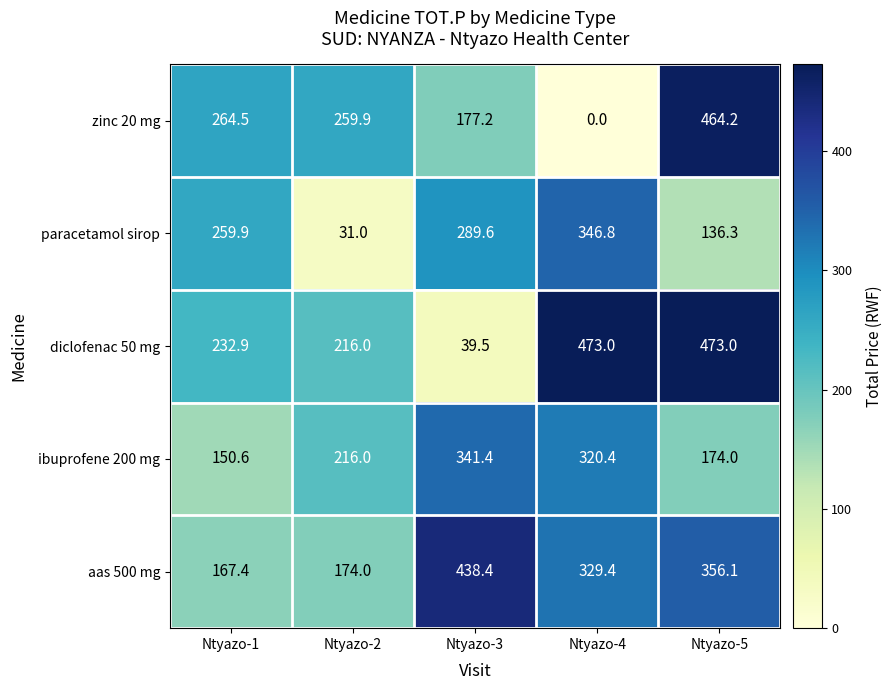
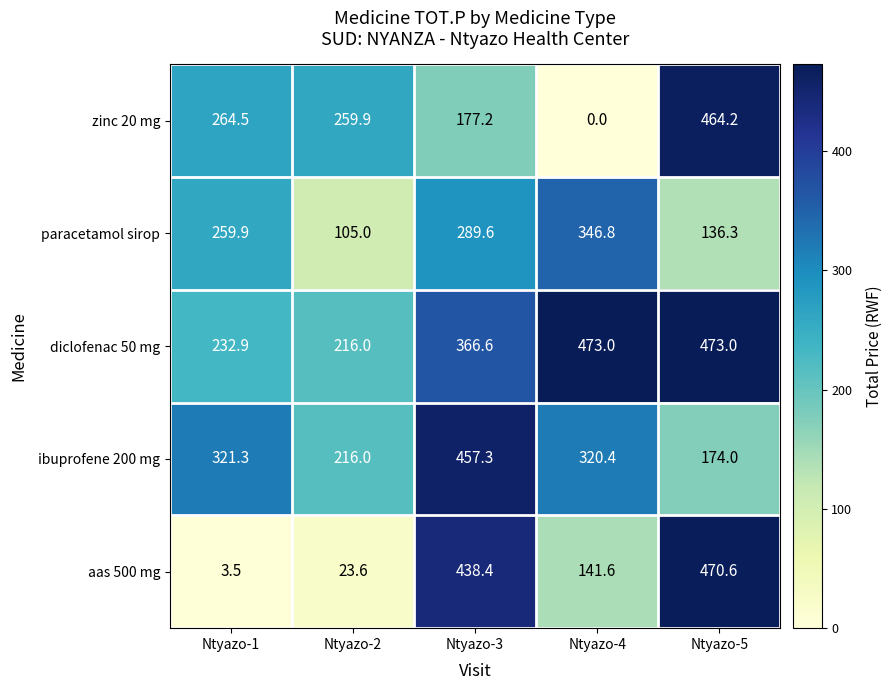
  {
    "zinc 20 mg": {
      "Ntyazo-1": 264.5,
      "Ntyazo-2": 259.9,
      "Ntyazo-3": 177.2,
      "Ntyazo-4": 0.0,
      "Ntyazo-5": 464.2
    },
    "paracetamol sirop": {
      "Ntyazo-1": 259.9,
-     "Ntyazo-2": 31.0,
+     "Ntyazo-2": 105.0,
      "Ntyazo-3": 289.6,
      "Ntyazo-4": 346.8,
      "Ntyazo-5": 136.3
    },
    "diclofenac 50 mg": {
      "Ntyazo-1": 232.9,
      "Ntyazo-2": 216.0,
-     "Ntyazo-3": 39.5,
+     "Ntyazo-3": 366.6,
      "Ntyazo-4": 473.0,
      "Ntyazo-5": 473.0
    },
    "ibuprofene 200 mg": {
-     "Ntyazo-1": 150.6,
+     "Ntyazo-1": 321.3,
      "Ntyazo-2": 216.0,
-     "Ntyazo-3": 341.4,
+     "Ntyazo-3": 457.3,
      "Ntyazo-4": 320.4,
      "Ntyazo-5": 174.0
    },
    "aas 500 mg": {
-     "Ntyazo-1": 167.4,
-     "Ntyazo-2": 174.0,
+     "Ntyazo-1": 3.5,
+     "Ntyazo-2": 23.6,
      "Ntyazo-3": 438.4,
-     "Ntyazo-4": 329.4,
-     "Ntyazo-5": 356.1
+     "Ntyazo-4": 141.6,
+     "Ntyazo-5": 470.6
    }
  }
